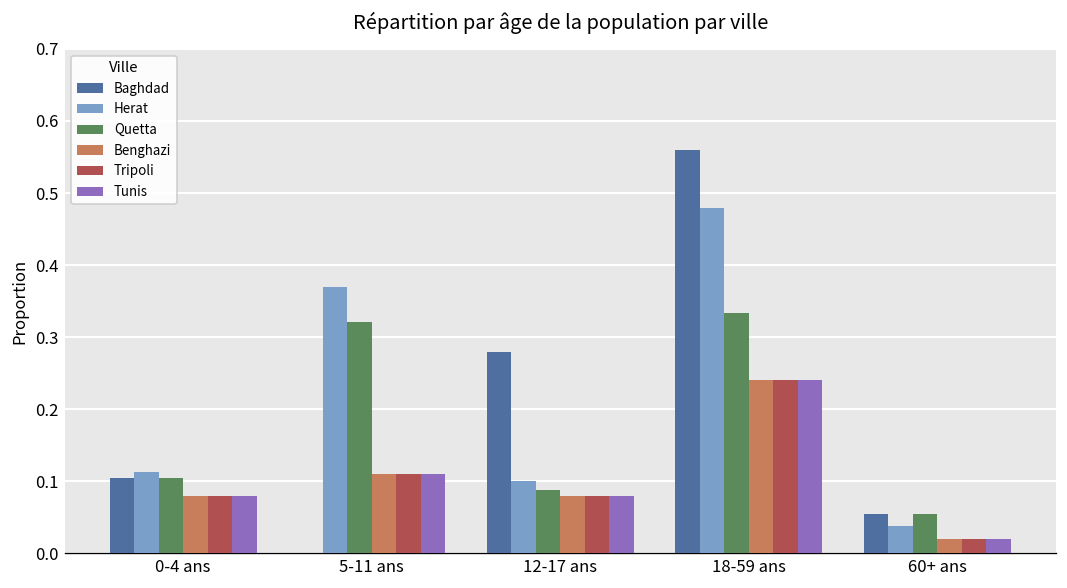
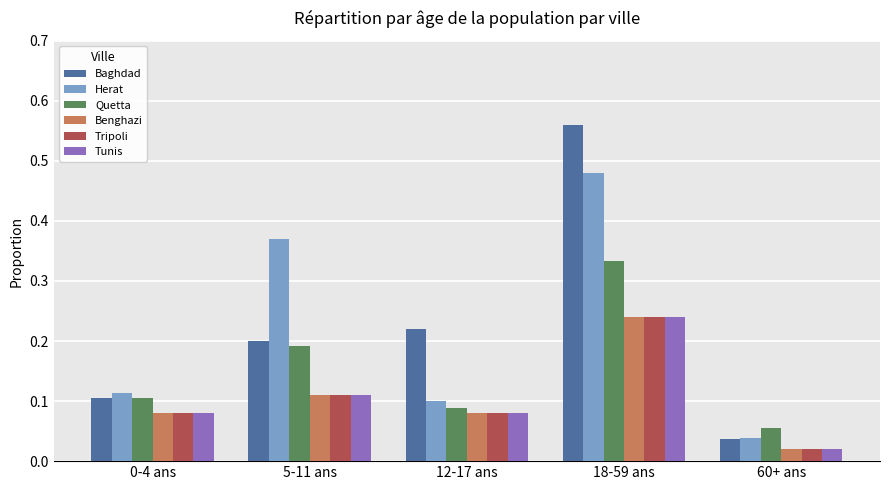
  {
    "Baghdad": {
      "0-4 ans": 0.11,
-     "5-11 ans": 0.0,
-     "12-17 ans": 0.28,
+     "5-11 ans": 0.2,
+     "12-17 ans": 0.22,
      "18-59 ans": 0.56,
-     "60+ ans": 0.06
+     "60+ ans": 0.04
    },
    "Quetta": {
      "0-4 ans": 0.10,
-     "5-11 ans": 0.32,
+     "5-11 ans": 0.19,
      "12-17 ans": 0.09,
      "18-59 ans": 0.33,
      "60+ ans": 0.05
    }
  }
